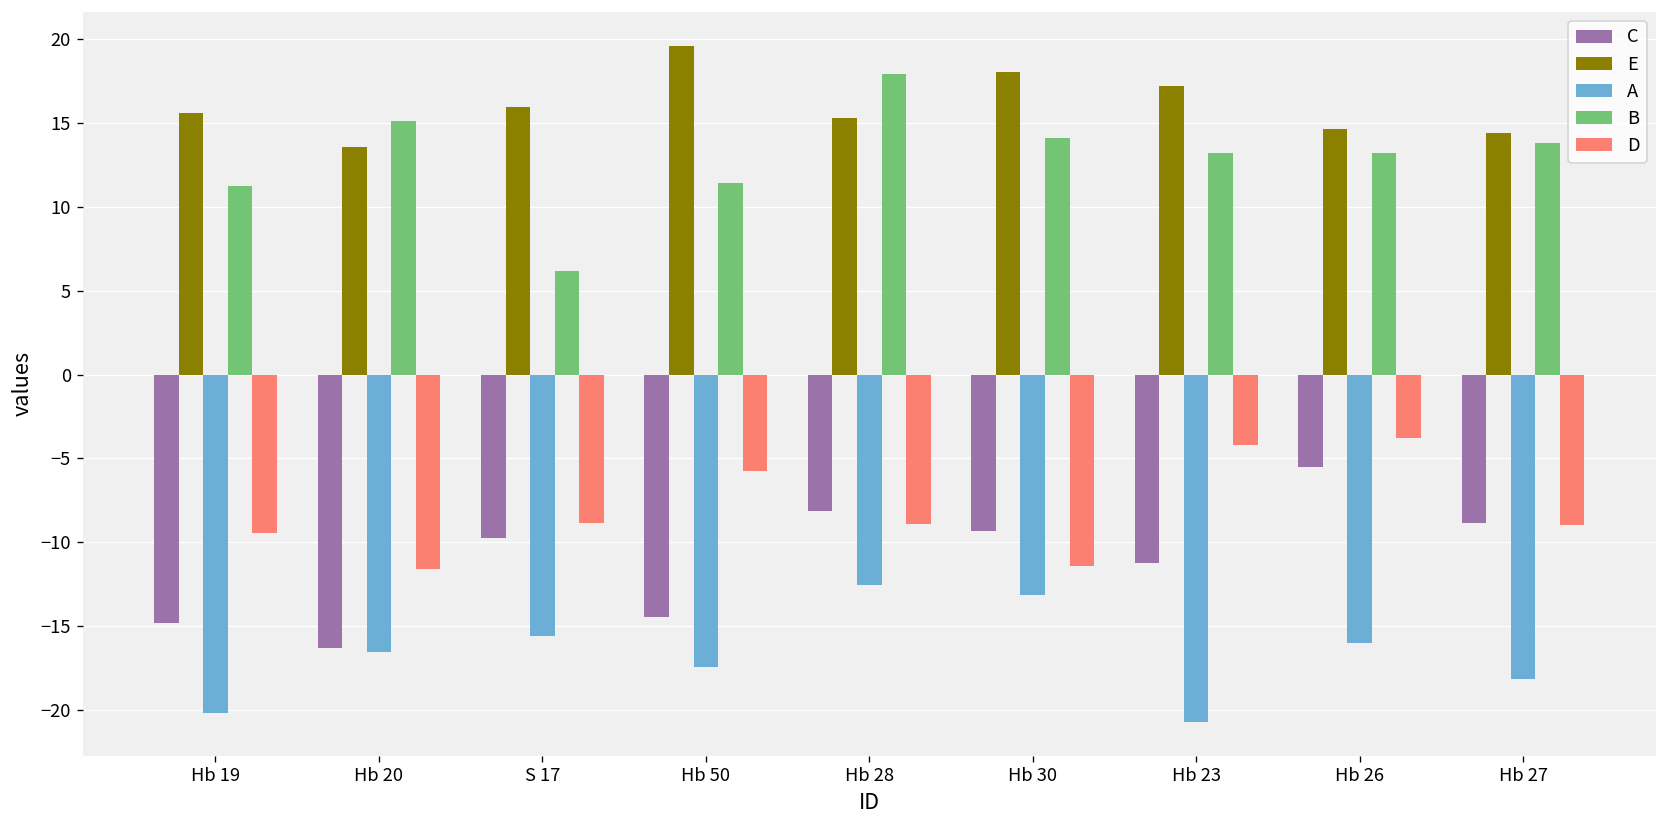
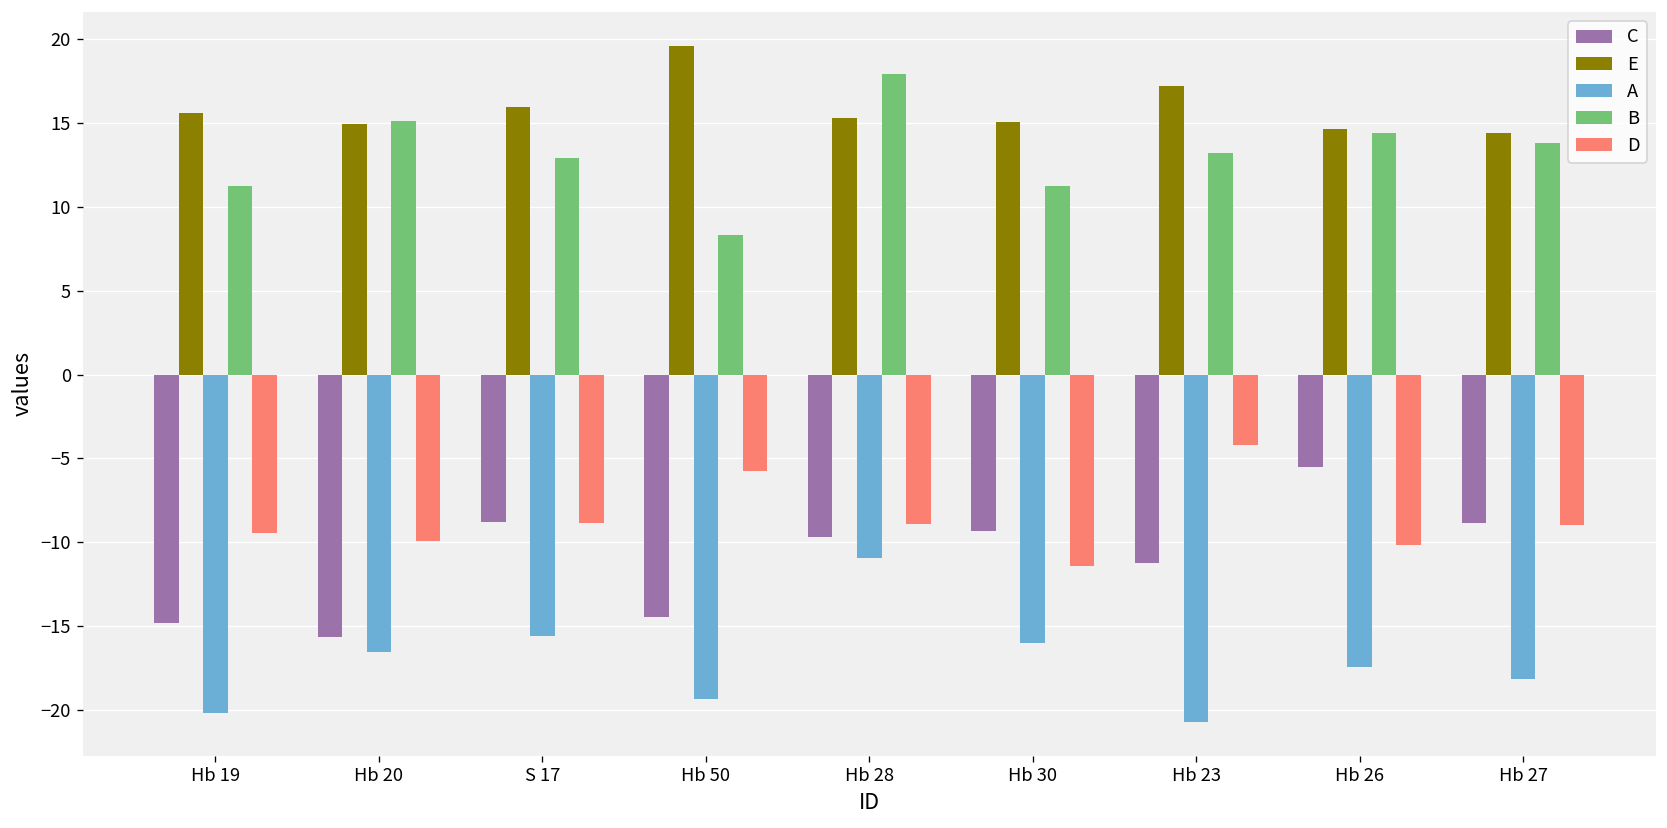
  {
    "C": {
      "Hb 19": -14.8,
-     "Hb 20": -16.3,
-     "S 17": -9.8,
+     "Hb 20": -15.7,
+     "S 17": -8.8,
      "Hb 50": -14.5,
-     "Hb 28": -8.1,
+     "Hb 28": -9.7,
      "Hb 30": -9.4,
      "Hb 23": -11.2,
      "Hb 26": -5.5,
      "Hb 27": -8.9
    },
    "E": {
      "Hb 19": 15.6,
-     "Hb 20": 13.6,
+     "Hb 20": 14.9,
      "S 17": 15.9,
      "Hb 50": 19.6,
      "Hb 28": 15.3,
-     "Hb 30": 18.0,
+     "Hb 30": 15.0,
      "Hb 23": 17.2,
      "Hb 26": 14.7,
      "Hb 27": 14.4
    },
    "A": {
      "Hb 19": -20.2,
      "Hb 20": -16.6,
      "S 17": -15.6,
-     "Hb 50": -17.5,
-     "Hb 28": -12.5,
-     "Hb 30": -13.2,
+     "Hb 50": -19.3,
+     "Hb 28": -10.9,
+     "Hb 30": -16.0,
      "Hb 23": -20.7,
-     "Hb 26": -16.0,
+     "Hb 26": -17.4,
      "Hb 27": -18.2
    },
    "B": {
      "Hb 19": 11.2,
      "Hb 20": 15.1,
-     "S 17": 6.2,
-     "Hb 50": 11.4,
+     "S 17": 12.9,
+     "Hb 50": 8.3,
      "Hb 28": 17.9,
-     "Hb 30": 14.1,
+     "Hb 30": 11.2,
      "Hb 23": 13.2,
-     "Hb 26": 13.2,
+     "Hb 26": 14.4,
      "Hb 27": 13.8
    },
    "D": {
      "Hb 19": -9.5,
-     "Hb 20": -11.6,
+     "Hb 20": -9.9,
      "S 17": -8.8,
      "Hb 50": -5.8,
      "Hb 28": -8.9,
      "Hb 30": -11.4,
      "Hb 23": -4.2,
-     "Hb 26": -3.8,
+     "Hb 26": -10.2,
      "Hb 27": -9.0
    }
  }
